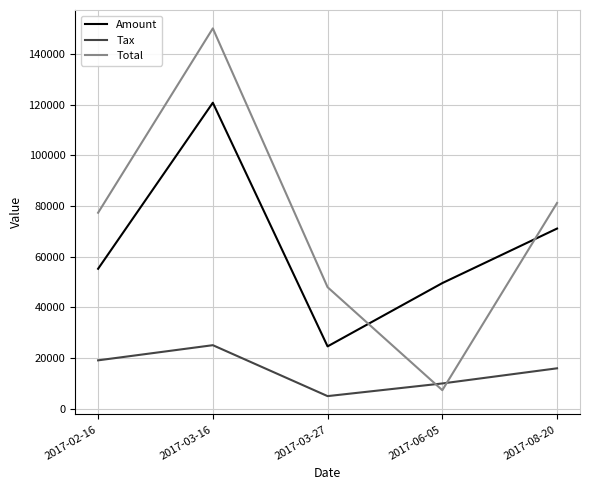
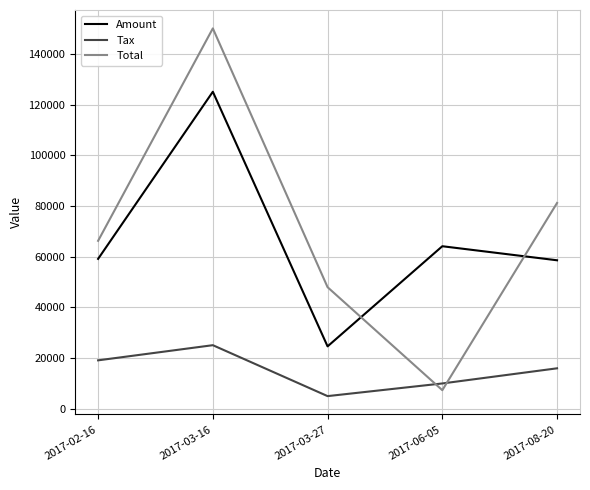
  {
    "Amount": {
-     "2017-02-16": 55000,
-     "2017-03-16": 121000,
+     "2017-02-16": 59000,
+     "2017-03-16": 125000,
      "2017-03-27": 25000,
-     "2017-06-05": 50000,
-     "2017-08-20": 71000
+     "2017-06-05": 64000,
+     "2017-08-20": 59000
    },
    "Tax": {
      "2017-02-16": 19000,
      "2017-03-16": 25000,
      "2017-03-27": 5000,
      "2017-06-05": 10000,
      "2017-08-20": 16000
    },
    "Total": {
-     "2017-02-16": 77000,
+     "2017-02-16": 66000,
      "2017-03-16": 150000,
      "2017-03-27": 48000,
      "2017-06-05": 7000,
      "2017-08-20": 81000
    }
  }
